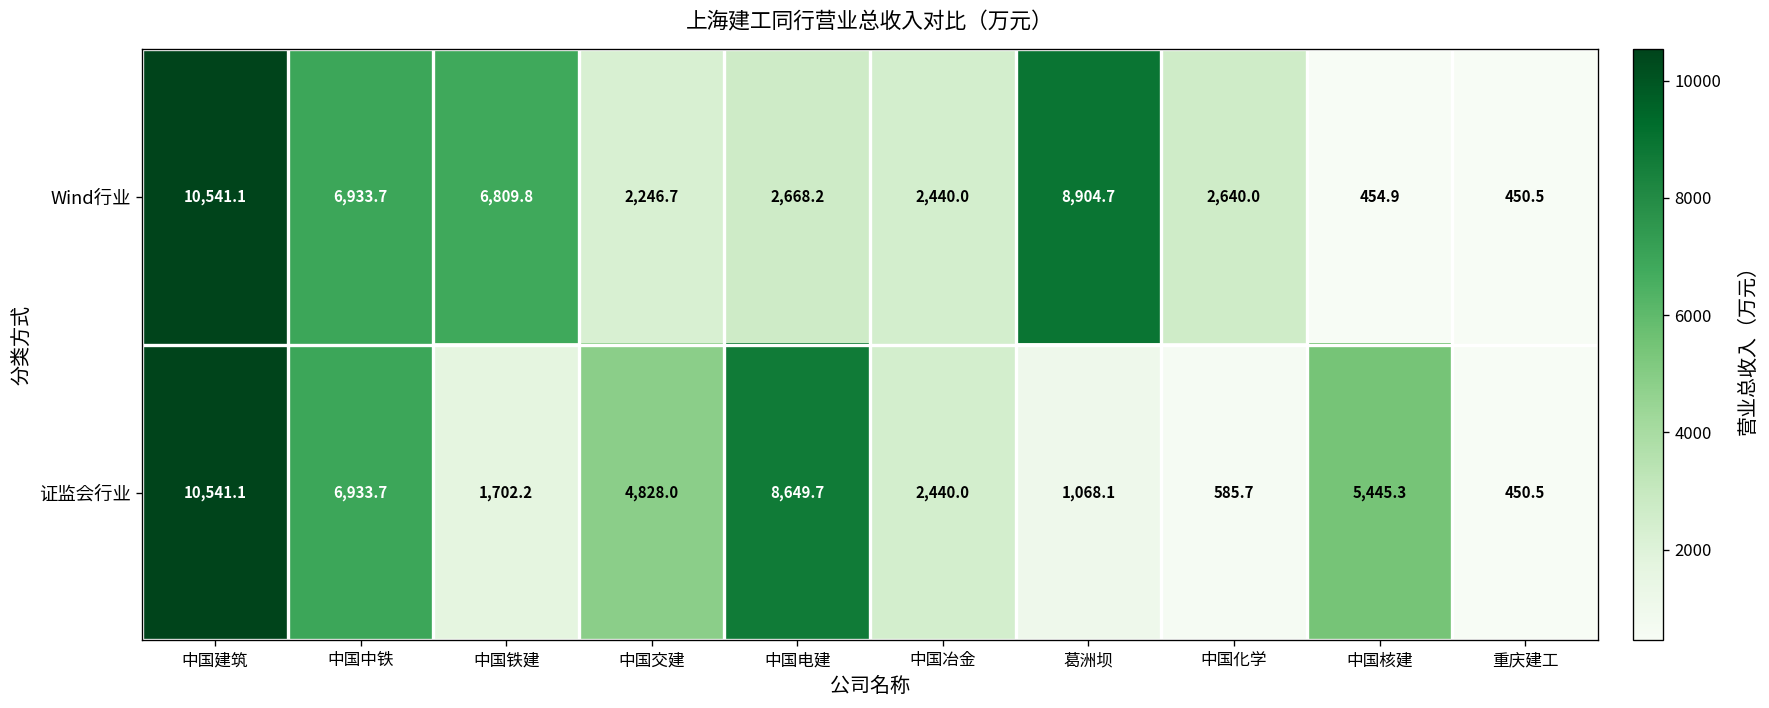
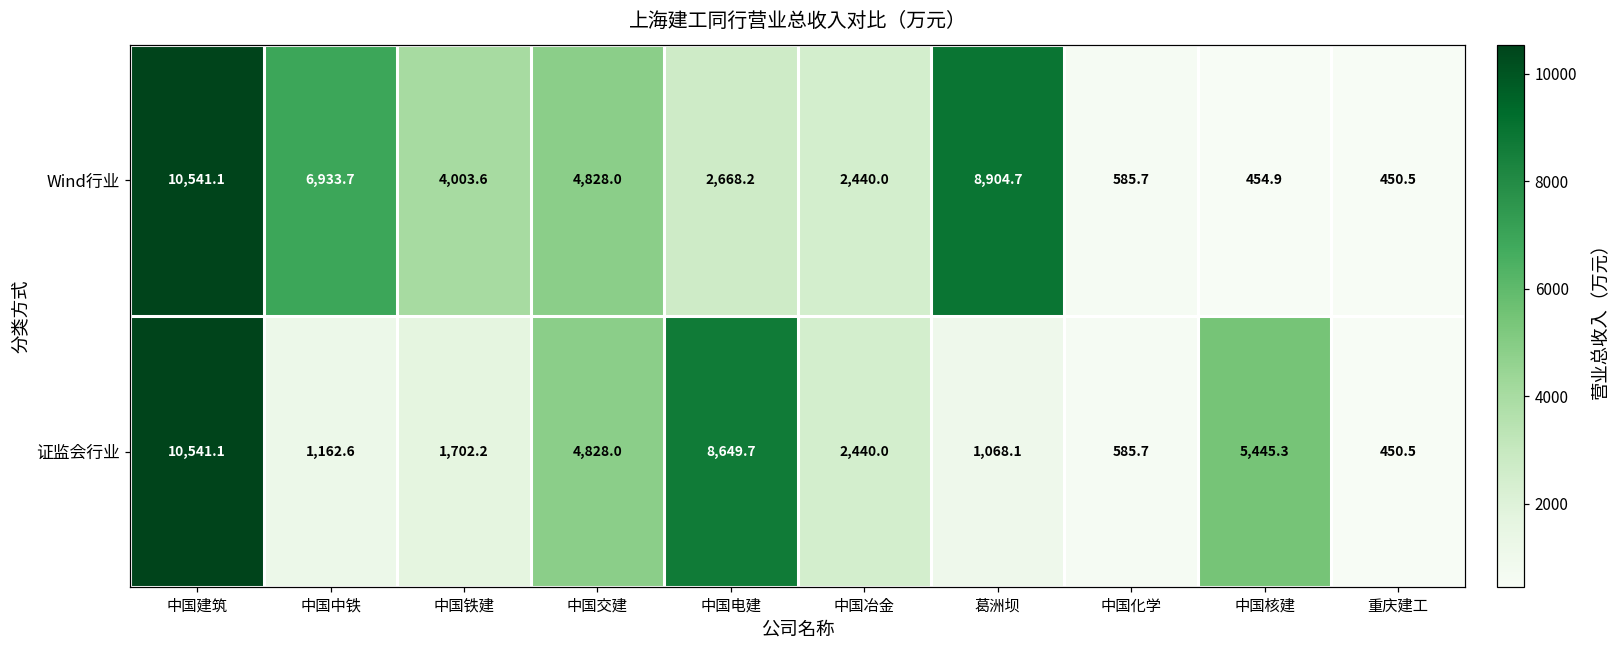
  {
    "Wind行业": {
      "中国建筑": "10,541.1",
      "中国中铁": "6,933.7",
-     "中国铁建": "6,809.8",
-     "中国交建": "2,246.7",
+     "中国铁建": "4,003.6",
+     "中国交建": "4,828.0",
      "中国电建": "2,668.2",
      "中国冶金": "2,440.0",
      "葛洲坝": "8,904.7",
-     "中国化学": "2,640.0",
+     "中国化学": "585.7",
      "中国核建": "454.9",
      "重庆建工": "450.5"
    },
    "证监会行业": {
      "中国建筑": "10,541.1",
-     "中国中铁": "6,933.7",
+     "中国中铁": "1,162.6",
      "中国铁建": "1,702.2",
      "中国交建": "4,828.0",
      "中国电建": "8,649.7",
      "中国冶金": "2,440.0",
      "葛洲坝": "1,068.1",
      "中国化学": "585.7",
      "中国核建": "5,445.3",
      "重庆建工": "450.5"
    }
  }
